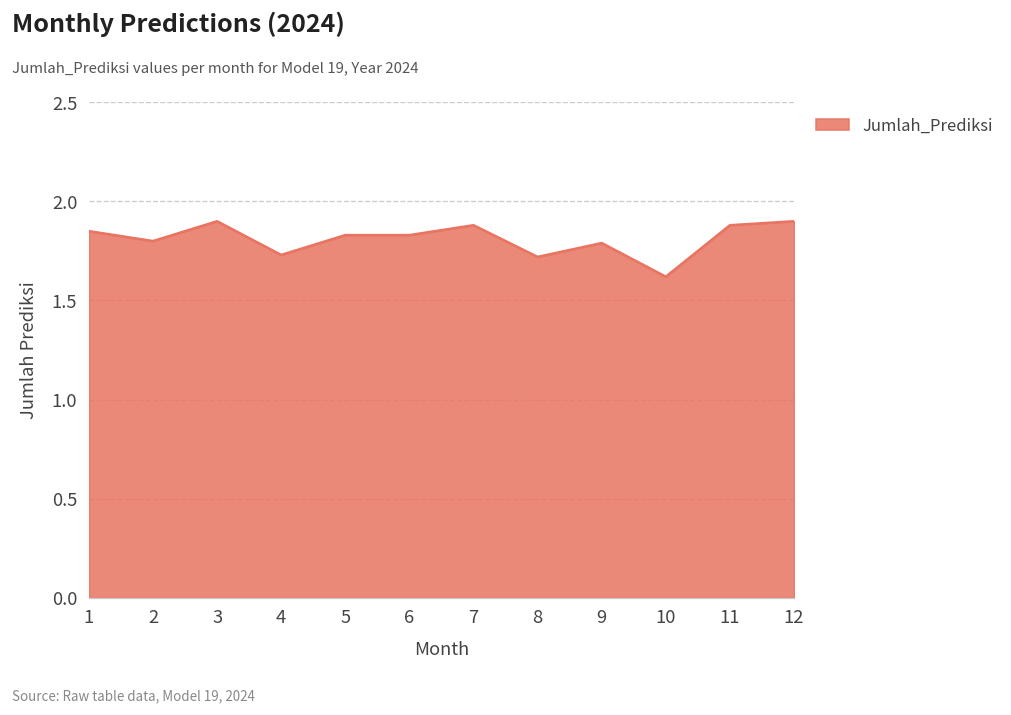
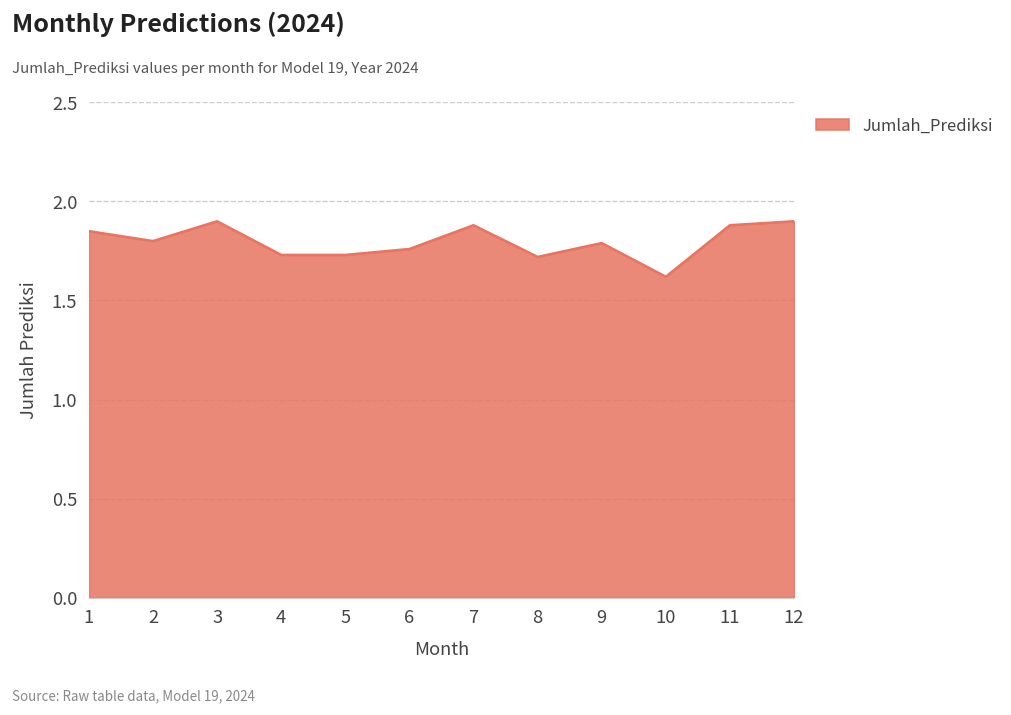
  {
    "1": 1.85,
    "2": 1.80,
    "3": 1.90,
    "4": 1.73,
-   "5": 1.83,
-   "6": 1.83,
+   "5": 1.73,
+   "6": 1.76,
    "7": 1.88,
    "8": 1.72,
    "9": 1.79,
    "10": 1.62,
    "11": 1.88,
    "12": 1.90
  }
